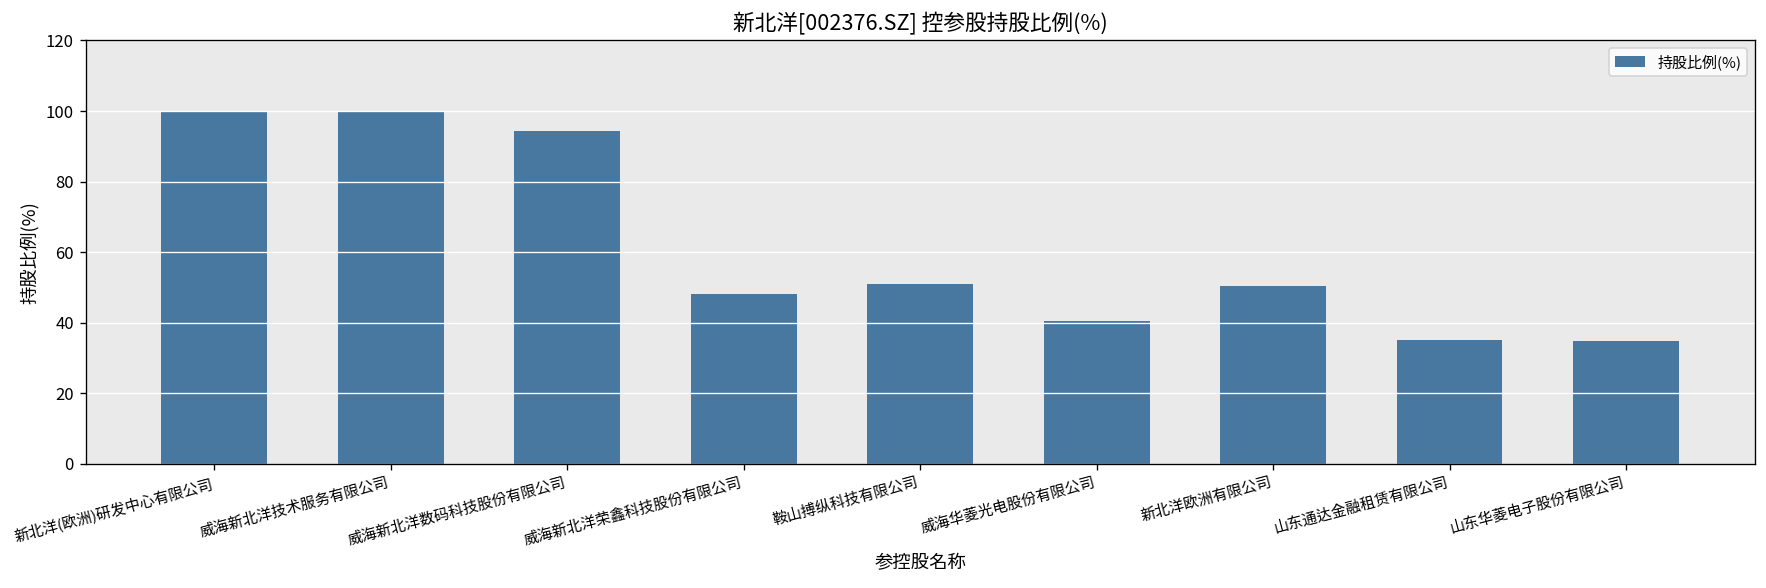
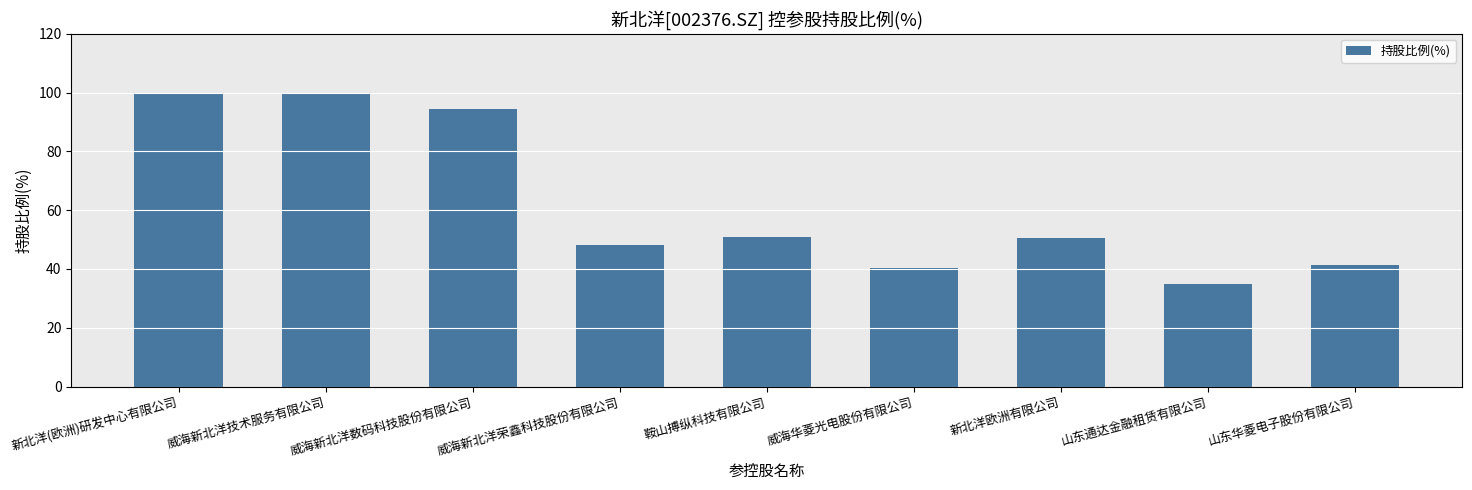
  {
    "新北洋(欧洲)研发中心有限公司": 100,
    "威海新北洋技术服务有限公司": 100,
    "威海新北洋数码科技股份有限公司": 94,
    "威海新北洋荣鑫科技股份有限公司": 48,
    "鞍山搏纵科技有限公司": 51,
    "威海华菱光电股份有限公司": 41,
    "新北洋欧洲有限公司": 51,
    "山东通达金融租赁有限公司": 35,
-   "山东华菱电子股份有限公司": 35
+   "山东华菱电子股份有限公司": 41
  }
